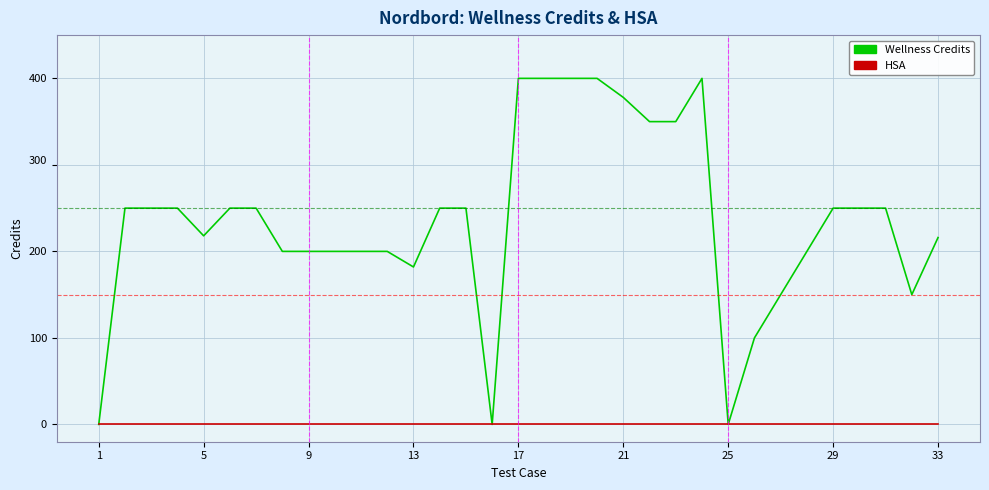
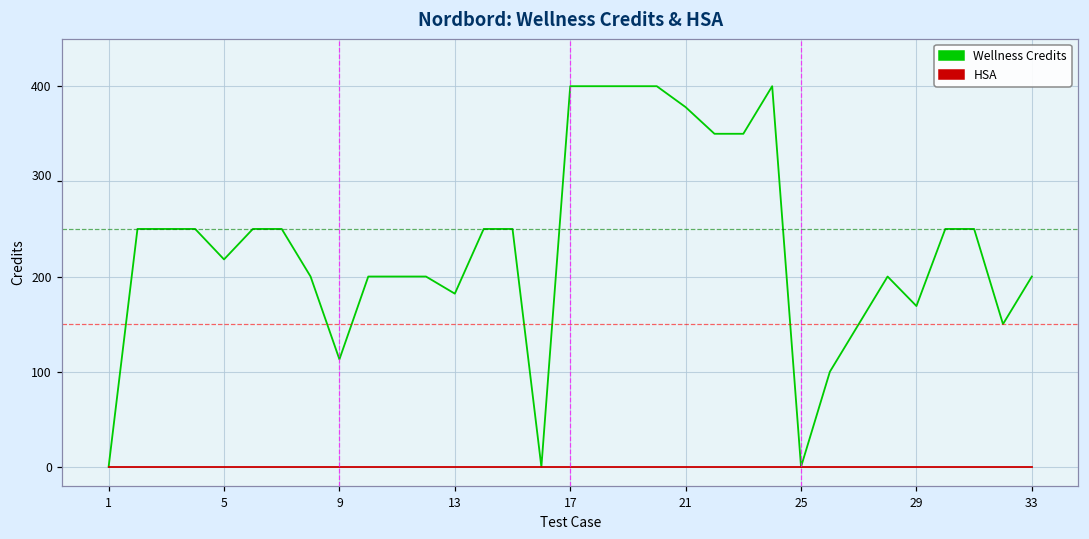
  {
    "Wellness Credits": {
      "5": 220,
-     "9": 200,
+     "9": 110,
      "13": 180,
      "17": 400,
      "21": 380,
-     "29": 250,
-     "33": 220
+     "29": 170,
+     "33": 200
    },
    "HSA": {
      "5": 0,
      "9": 0,
      "13": 0,
      "17": 0,
      "21": 0,
      "29": 0,
      "33": 0
    }
  }
